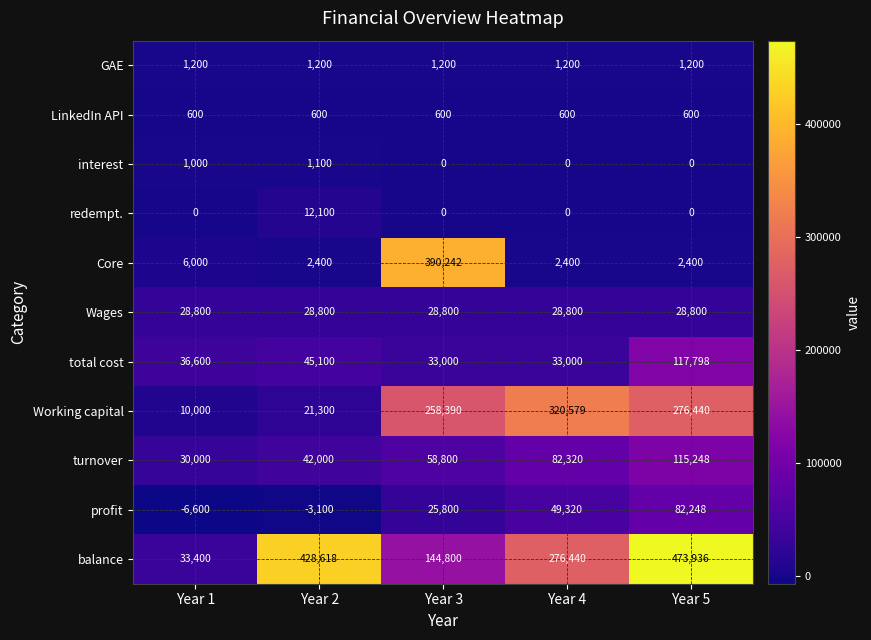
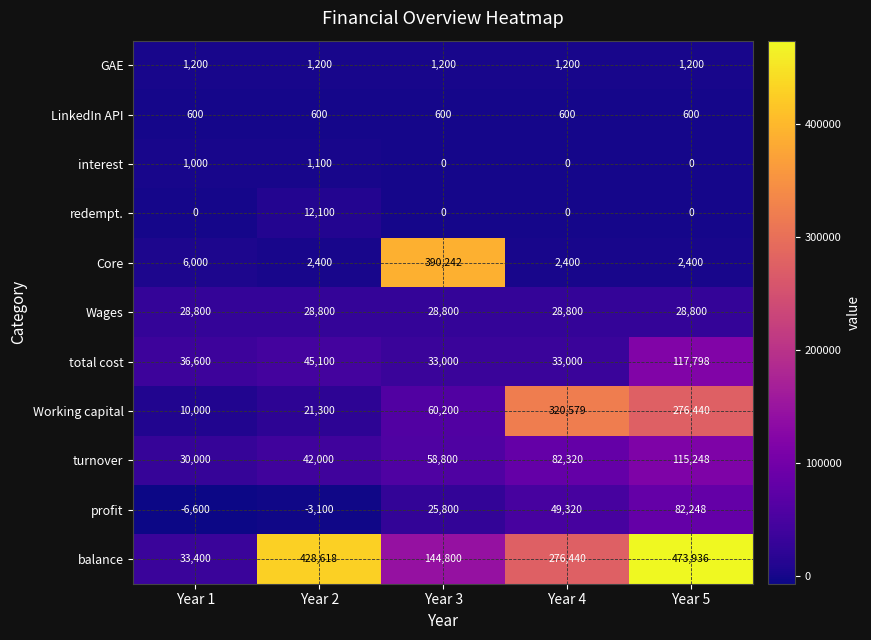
  {
    "GAE": {
      "Year 1": "1,200",
      "Year 2": "1,200",
      "Year 3": "1,200",
      "Year 4": "1,200",
      "Year 5": "1,200"
    },
    "LinkedIn API": {
      "Year 1": "600",
      "Year 2": "600",
      "Year 3": "600",
      "Year 4": "600",
      "Year 5": "600"
    },
    "interest": {
      "Year 1": "1,000",
      "Year 2": "1,100",
      "Year 3": "0",
      "Year 4": "0",
      "Year 5": "0"
    },
    "redempt.": {
      "Year 1": "0",
      "Year 2": "12,100",
      "Year 3": "0",
      "Year 4": "0",
      "Year 5": "0"
    },
    "Core": {
      "Year 1": "6,000",
      "Year 2": "2,400",
      "Year 3": "390,242",
      "Year 4": "2,400",
      "Year 5": "2,400"
    },
    "Wages": {
      "Year 1": "28,800",
      "Year 2": "28,800",
      "Year 3": "28,800",
      "Year 4": "28,800",
      "Year 5": "28,800"
    },
    "total cost": {
      "Year 1": "36,600",
      "Year 2": "45,100",
      "Year 3": "33,000",
      "Year 4": "33,000",
      "Year 5": "117,798"
    },
    "Working capital": {
      "Year 1": "10,000",
      "Year 2": "21,300",
-     "Year 3": "258,390",
+     "Year 3": "60,200",
      "Year 4": "320,579",
      "Year 5": "276,440"
    },
    "turnover": {
      "Year 1": "30,000",
      "Year 2": "42,000",
      "Year 3": "58,800",
      "Year 4": "82,320",
      "Year 5": "115,248"
    },
    "profit": {
      "Year 1": "-6,600",
      "Year 2": "-3,100",
      "Year 3": "25,800",
      "Year 4": "49,320",
      "Year 5": "82,248"
    },
    "balance": {
      "Year 1": "33,400",
      "Year 2": "428,618",
      "Year 3": "144,800",
      "Year 4": "276,440",
      "Year 5": "473,936"
    }
  }
